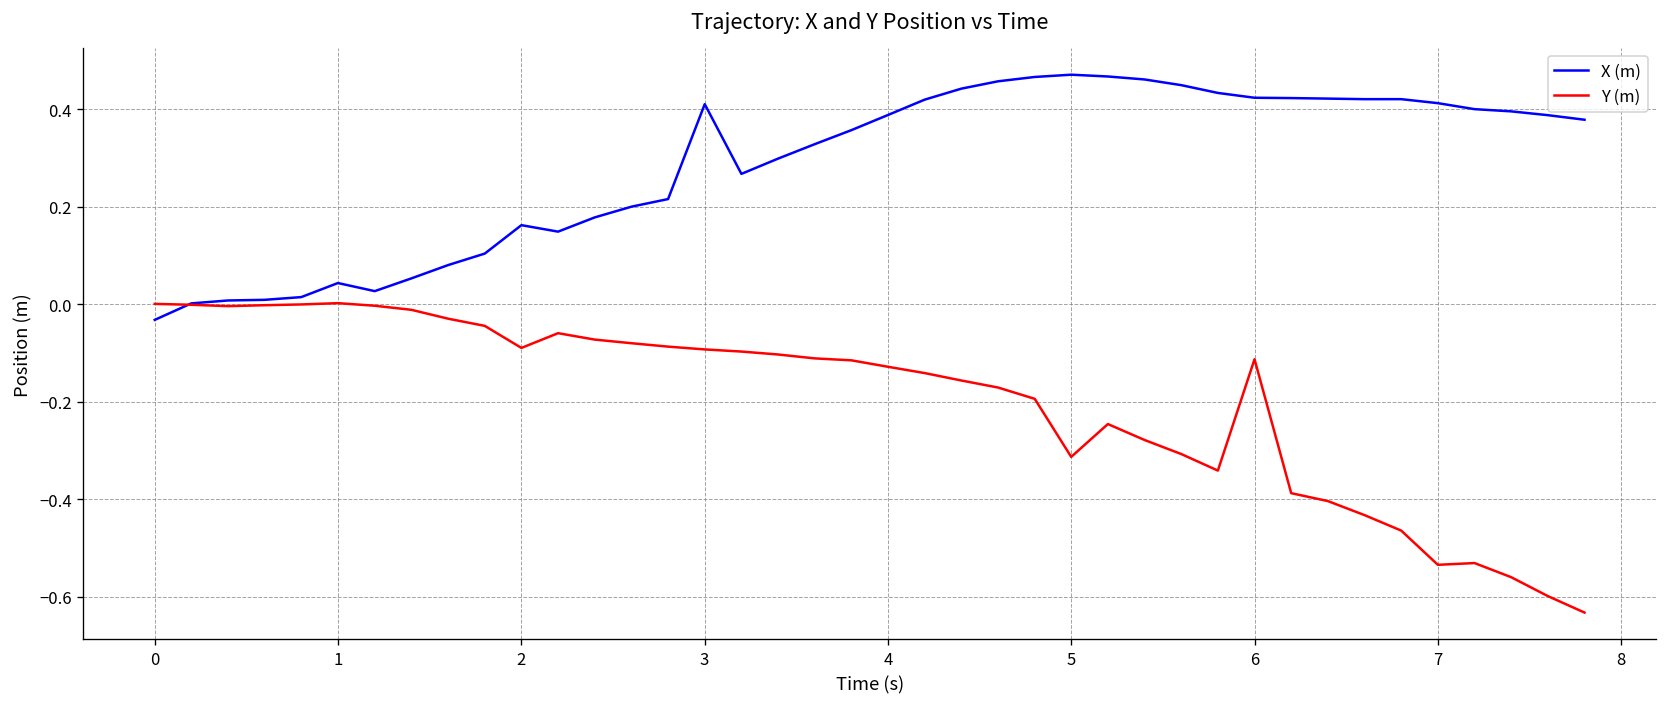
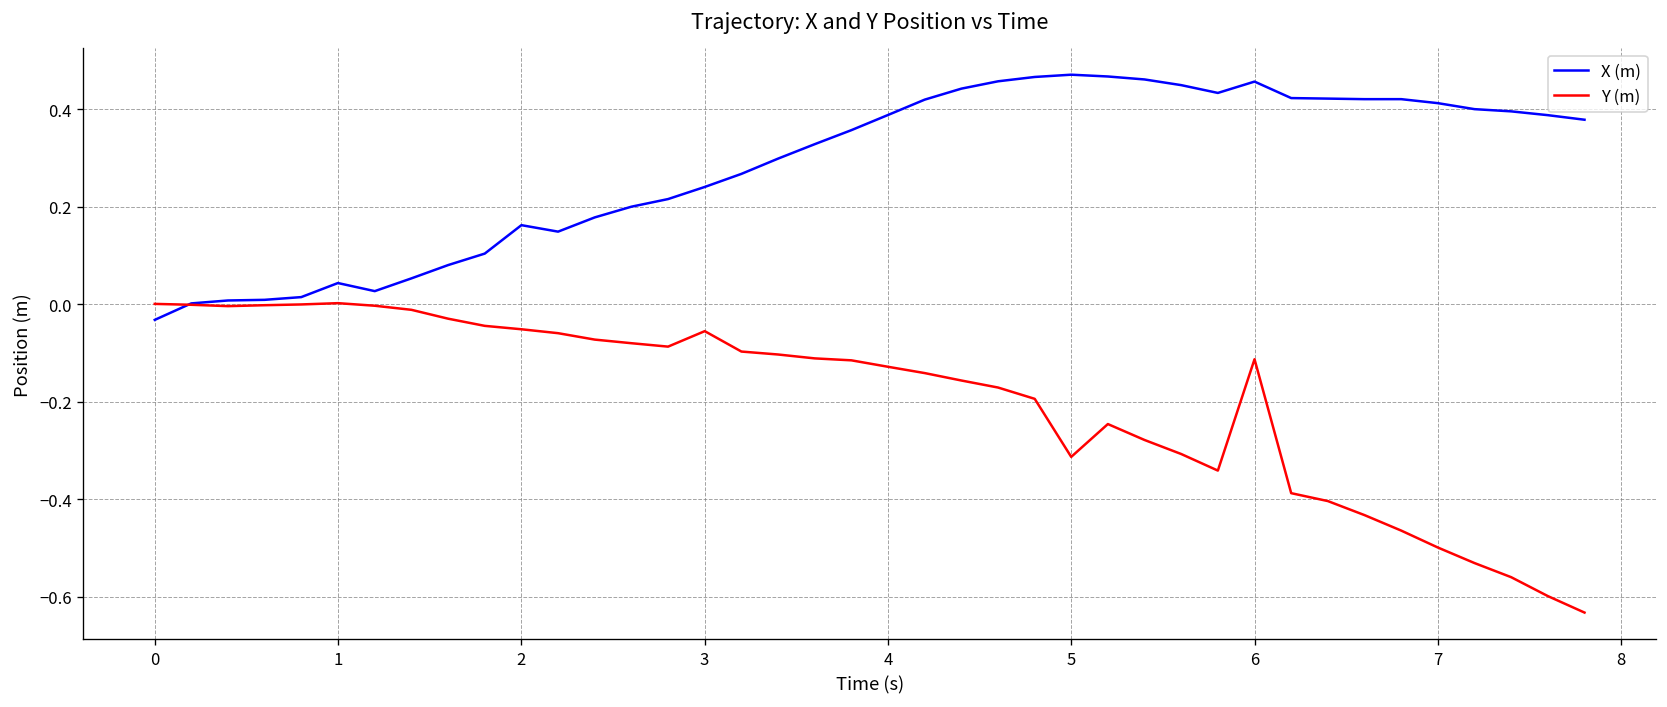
  {
    "X (m)": {
      "0": -0.03,
      "1": 0.04,
      "2": 0.16,
-     "3": 0.41,
+     "3": 0.24,
      "4": 0.39,
      "5": 0.47,
-     "6": 0.42,
+     "6": 0.46,
      "7": 0.41
    },
    "Y (m)": {
      "0": 0.00,
      "1": 0.00,
-     "2": -0.09,
-     "3": -0.09,
+     "2": -0.05,
+     "3": -0.06,
      "4": -0.13,
      "5": -0.31,
      "6": -0.11,
-     "7": -0.53
+     "7": -0.50
    }
  }
